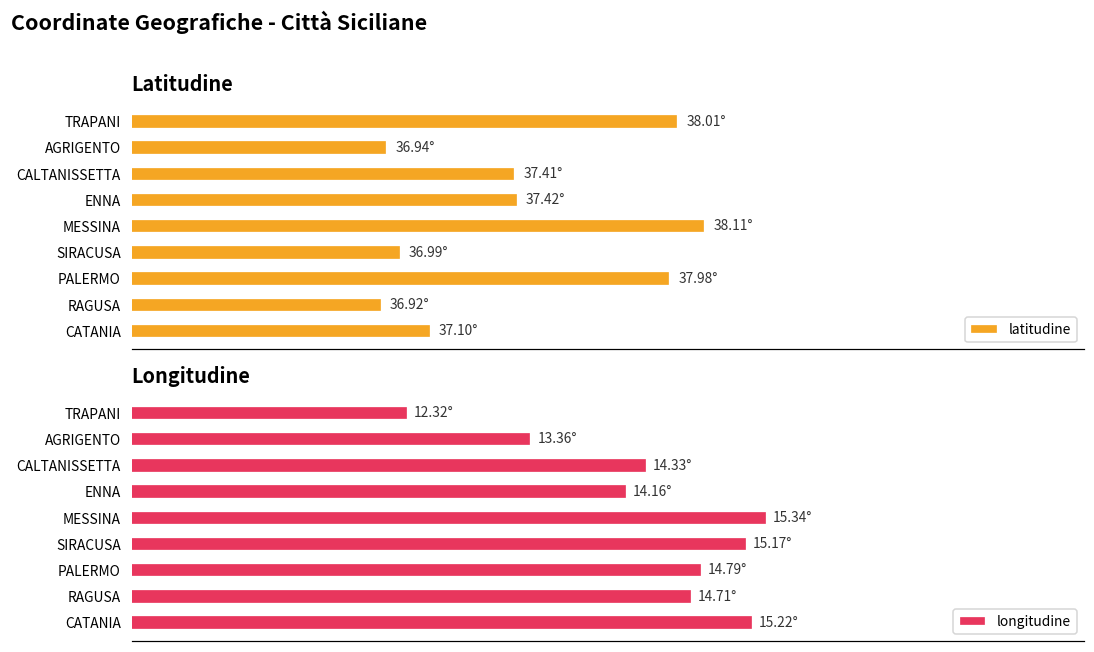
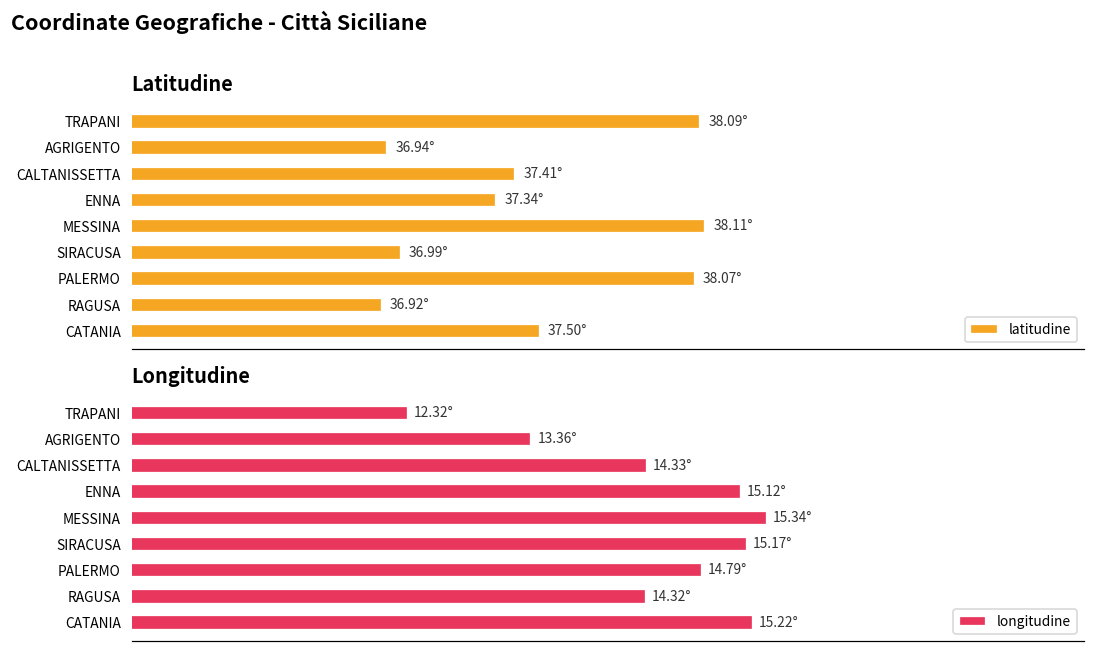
  {
    "Latitudine": {
-     "TRAPANI": "38.01°",
+     "TRAPANI": "38.09°",
      "AGRIGENTO": "36.94°",
      "CALTANISSETTA": "37.41°",
-     "ENNA": "37.42°",
+     "ENNA": "37.34°",
      "MESSINA": "38.11°",
      "SIRACUSA": "36.99°",
-     "PALERMO": "37.98°",
+     "PALERMO": "38.07°",
      "RAGUSA": "36.92°",
-     "CATANIA": "37.10°"
+     "CATANIA": "37.50°"
    },
    "Longitudine": {
      "TRAPANI": "12.32°",
      "AGRIGENTO": "13.36°",
      "CALTANISSETTA": "14.33°",
-     "ENNA": "14.16°",
+     "ENNA": "15.12°",
      "MESSINA": "15.34°",
      "SIRACUSA": "15.17°",
      "PALERMO": "14.79°",
-     "RAGUSA": "14.71°",
+     "RAGUSA": "14.32°",
      "CATANIA": "15.22°"
    }
  }
